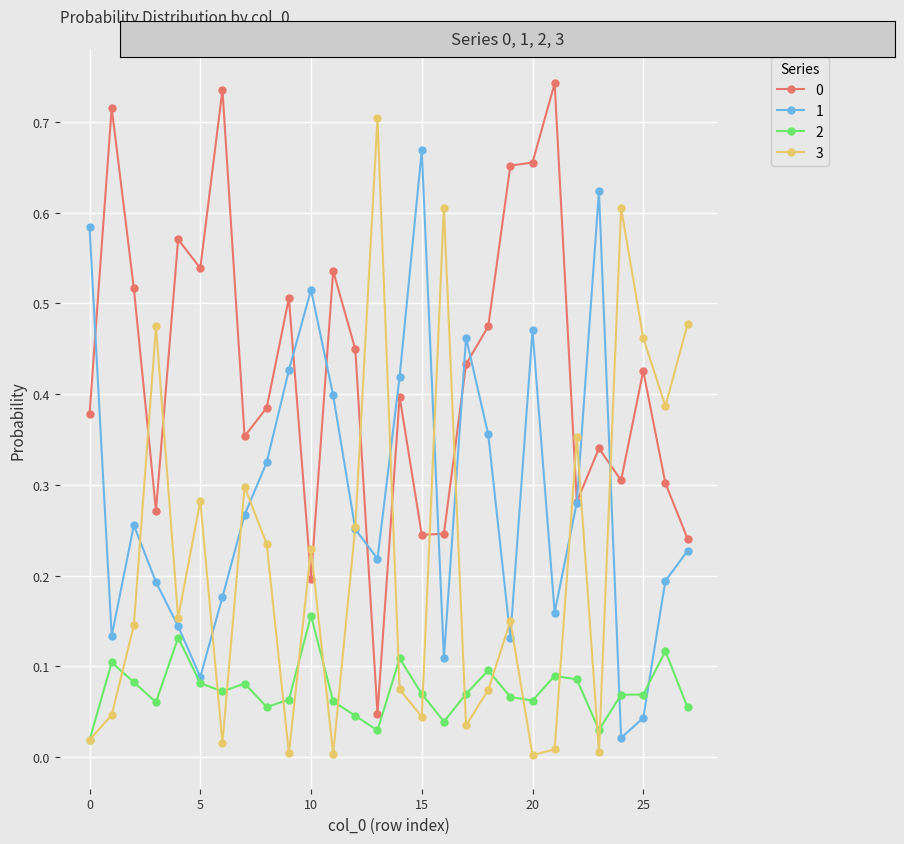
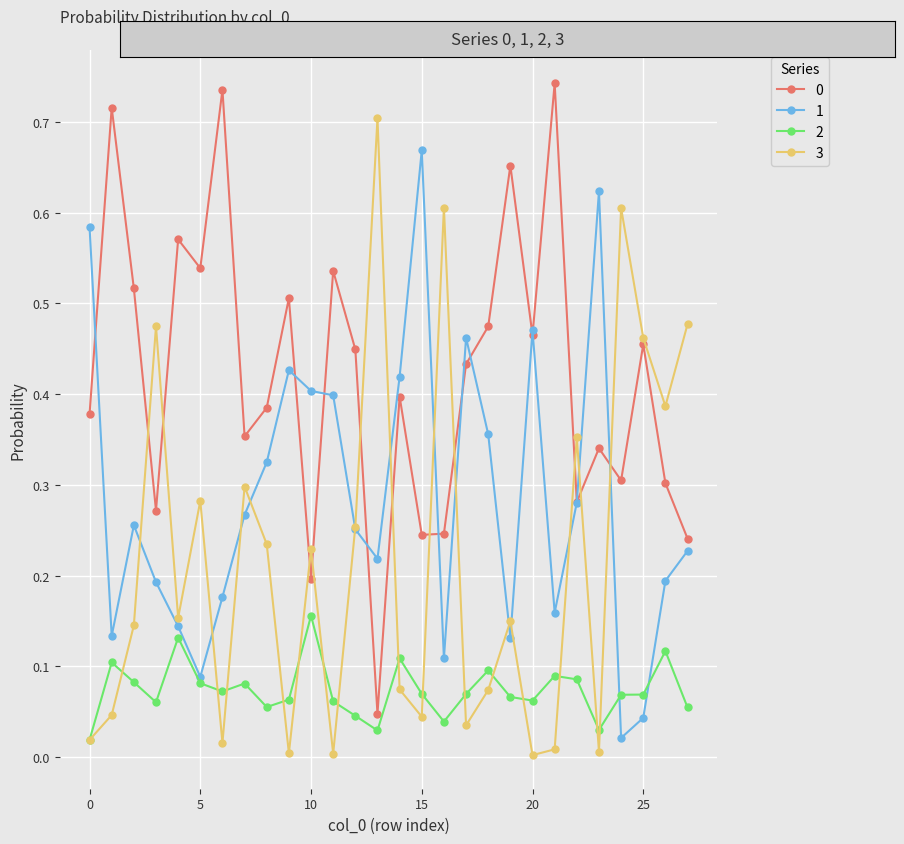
  {
    "0": {
      "0": 0.38,
      "5": 0.54,
      "10": 0.20,
      "15": 0.24,
-     "20": 0.66,
-     "25": 0.43
+     "20": 0.46,
+     "25": 0.45
    },
    "1": {
      "0": 0.58,
      "5": 0.09,
-     "10": 0.51,
+     "10": 0.40,
      "15": 0.67,
      "20": 0.47,
      "25": 0.04
    },
    "2": {
      "5": 0.08,
      "10": 0.16,
      "15": 0.07,
      "20": 0.06,
      "25": 0.07
    },
    "3": {
      "5": 0.28,
      "10": 0.23,
      "15": 0.04,
      "20": 0.00,
      "25": 0.46
    }
  }
